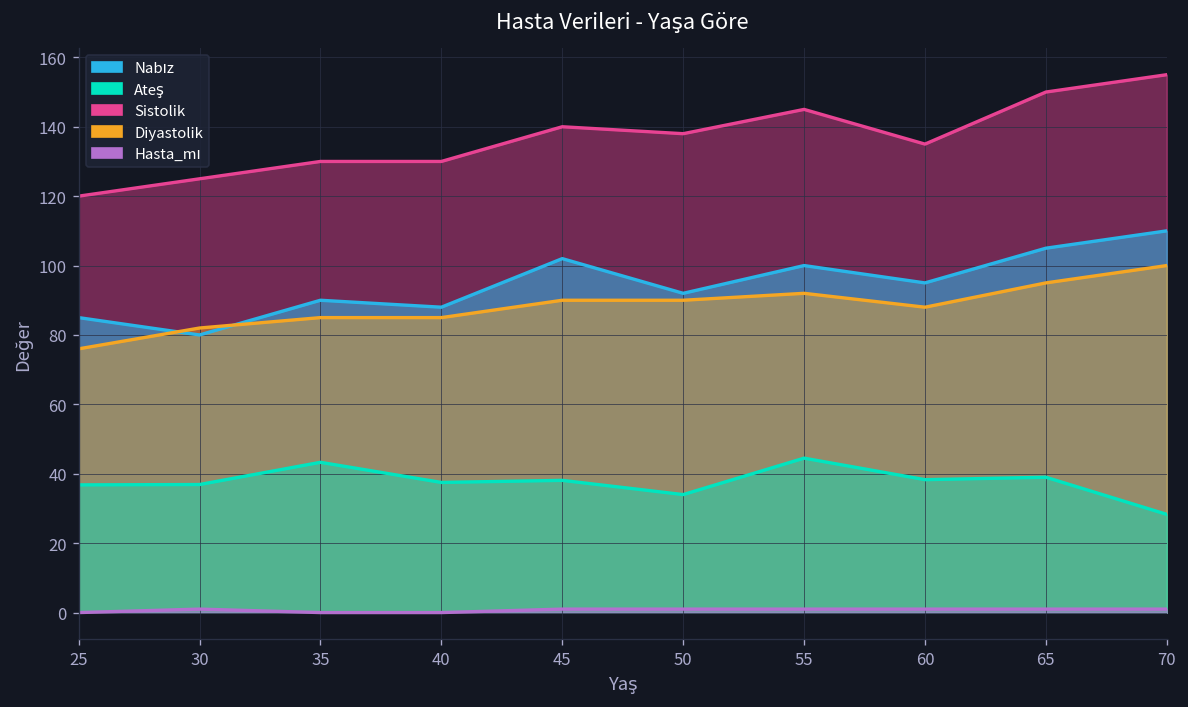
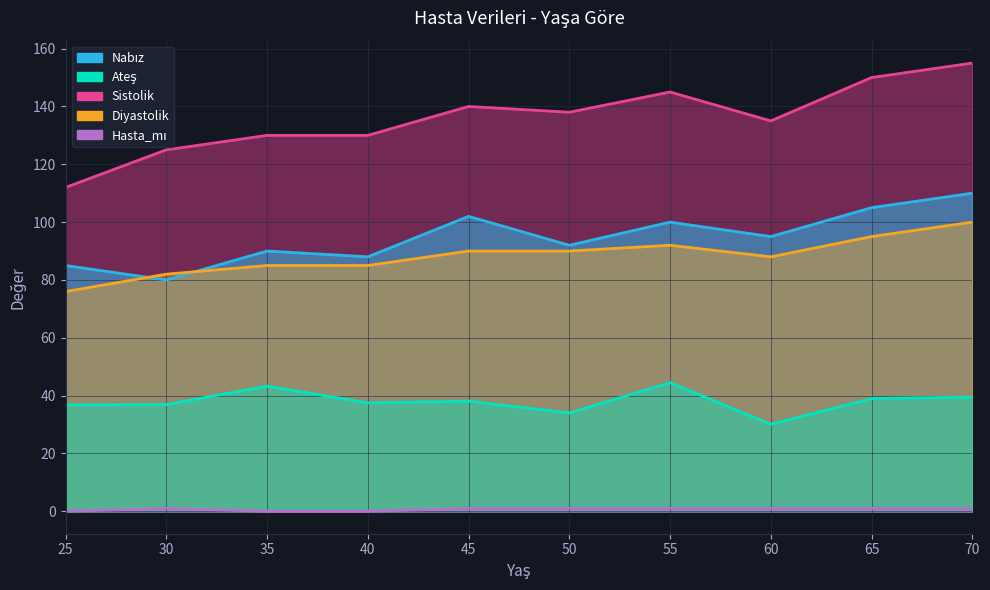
  {
    "Sistolik": {
-     "25": 120,
+     "25": 112,
      "30": 125,
      "35": 130,
      "40": 130,
      "45": 140,
      "50": 138,
      "55": 145,
      "60": 135,
      "65": 150,
      "70": 155
    },
    "Nabız": {
      "25": 85,
      "30": 80,
      "35": 90,
      "40": 88,
      "45": 102,
      "50": 92,
      "55": 100,
      "60": 95,
      "65": 105,
      "70": 110
    },
    "Diyastolik": {
      "25": 76,
      "30": 82,
      "35": 85,
      "40": 85,
      "45": 90,
      "50": 90,
      "55": 92,
      "60": 88,
      "65": 95,
      "70": 100
    },
    "Ateş": {
      "25": 37,
      "30": 37,
      "35": 43,
      "40": 38,
      "45": 38,
      "50": 34,
      "55": 45,
-     "60": 38,
+     "60": 30,
      "65": 39,
-     "70": 28
+     "70": 40
    },
    "Hasta_mı": {
      "25": 0,
      "30": 1,
      "35": 0,
      "40": 0,
      "45": 1,
      "50": 1,
      "55": 1,
      "60": 1,
      "65": 1,
      "70": 1
    }
  }
